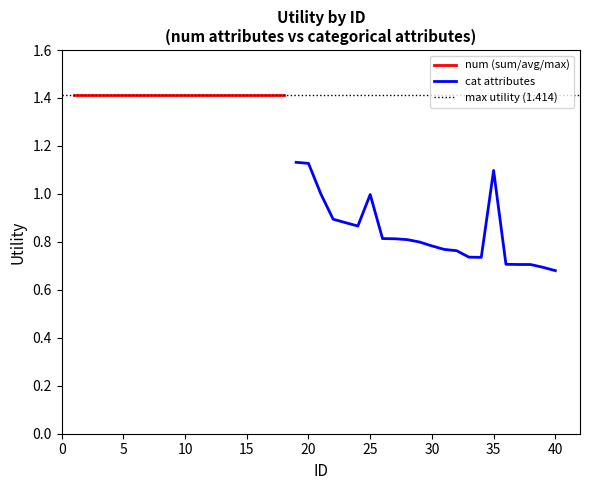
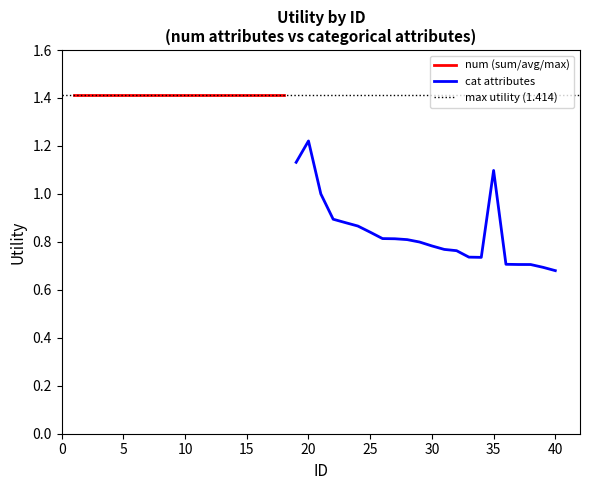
  {
    "num (sum/avg/max)": {
      "5": 1.41,
      "10": 1.41,
      "15": 1.41
    },
    "cat attributes": {
-     "20": 1.13,
-     "25": 1.00,
+     "20": 1.22,
+     "25": 0.84,
      "30": 0.78,
      "35": 1.10,
      "40": 0.68
    }
  }
